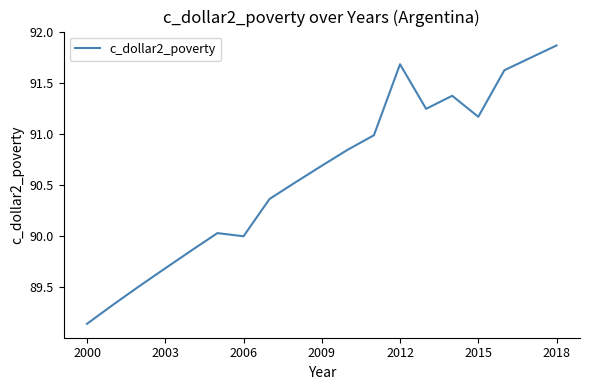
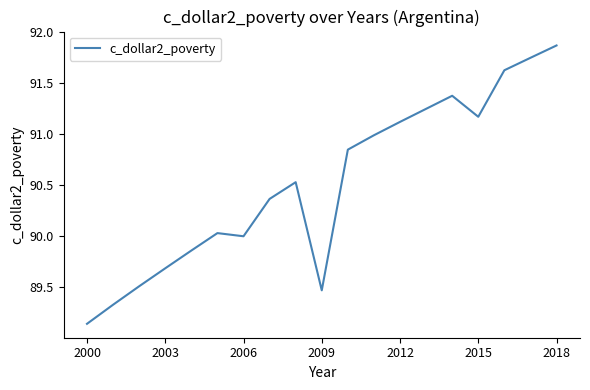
  {
    "2000": 89.14,
    "2003": 89.69,
    "2006": 90.00,
-   "2009": 90.69,
-   "2012": 91.69,
+   "2009": 89.47,
+   "2012": 91.12,
    "2015": 91.17,
    "2018": 91.87
  }
